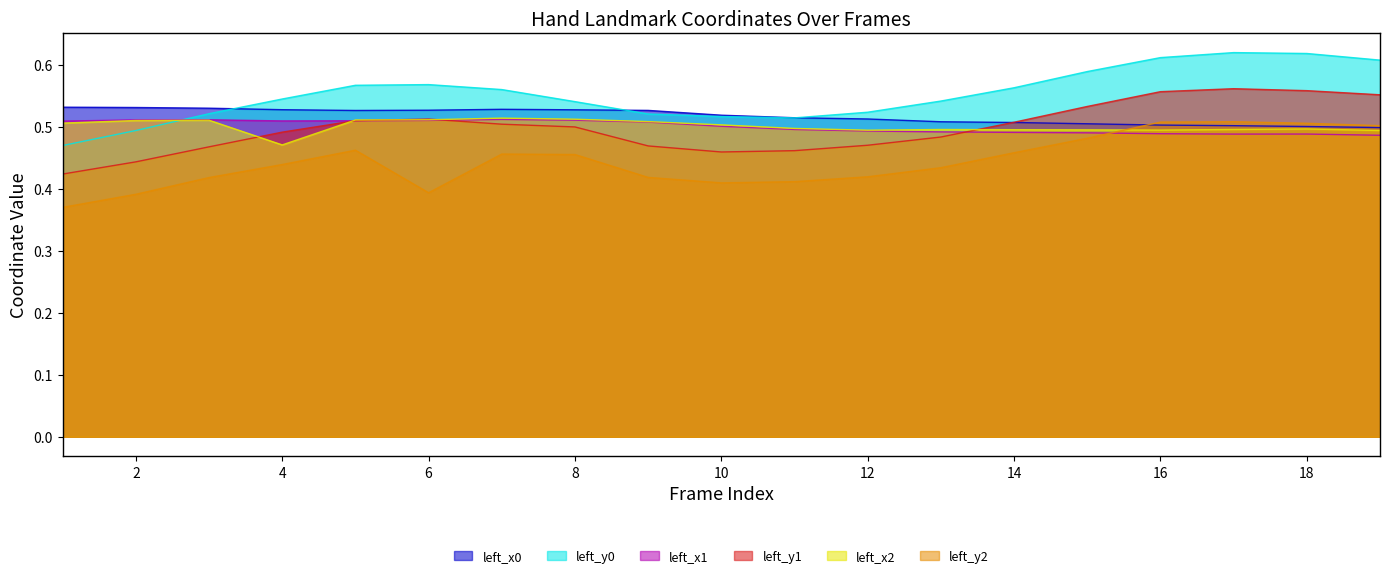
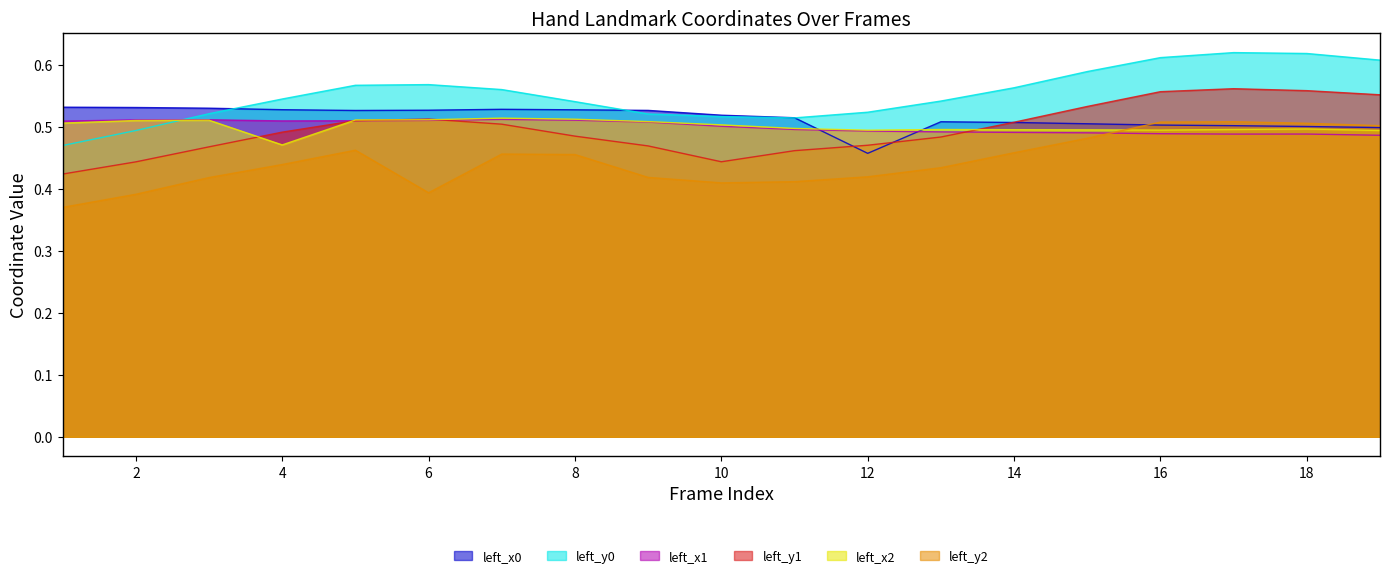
  {
    "left_x0": {
      "2": 0.53,
      "4": 0.53,
      "6": 0.53,
      "8": 0.53,
-     "12": 0.51,
+     "12": 0.46,
      "16": 0.50
    },
    "left_y0": {
      "2": 0.49,
      "4": 0.54,
      "6": 0.57,
      "8": 0.54,
      "12": 0.52,
      "14": 0.56,
      "16": 0.61,
      "18": 0.62
    },
    "left_x1": {
      "4": 0.51,
      "14": 0.49,
      "16": 0.49,
      "18": 0.49
    },
    "left_y1": {
      "2": 0.44,
      "4": 0.49,
-     "8": 0.50,
-     "10": 0.46,
+     "8": 0.48,
+     "10": 0.44,
      "12": 0.47,
      "16": 0.56,
      "18": 0.56
    },
    "left_x2": {
      "4": 0.47,
      "14": 0.49,
      "16": 0.49
    },
    "left_y2": {
      "2": 0.39,
      "4": 0.44,
      "6": 0.39,
      "8": 0.45,
      "10": 0.41,
      "12": 0.42,
      "14": 0.46,
      "16": 0.51,
      "18": 0.51
    }
  }
